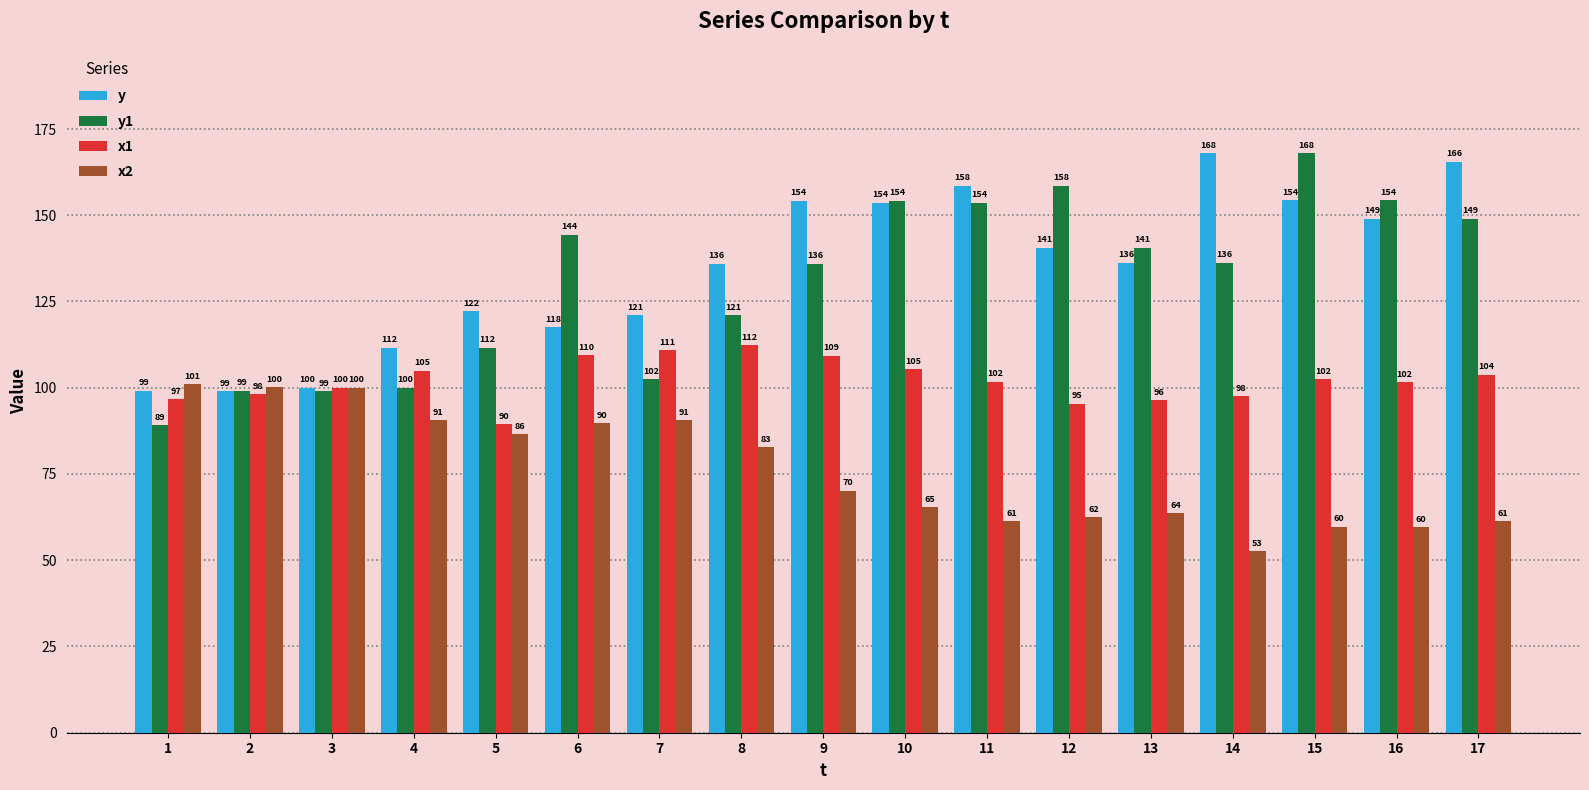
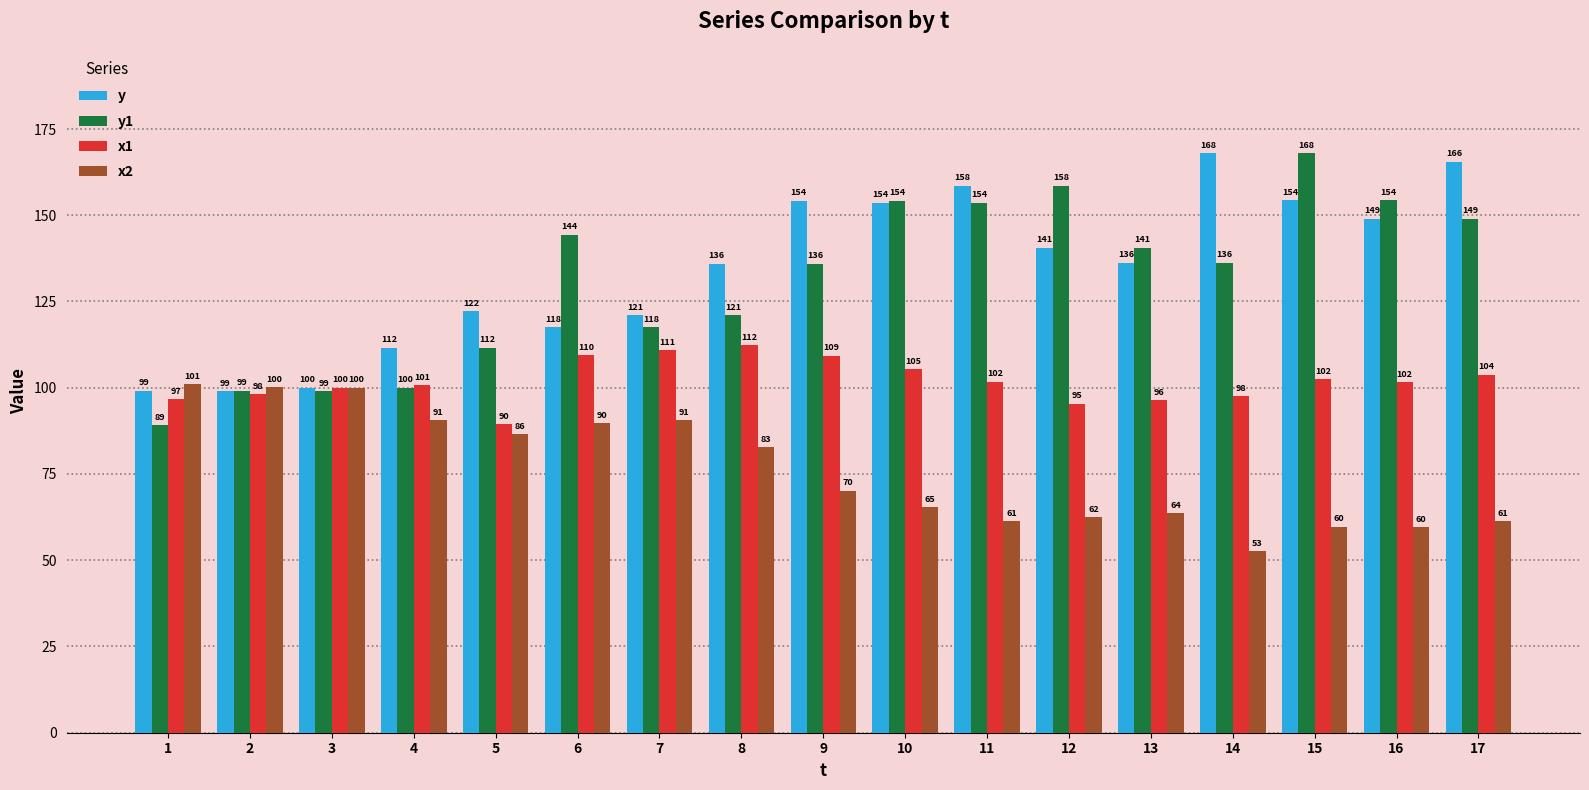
  {
    "y": {
      "1": 99,
      "2": 99,
      "3": 100,
      "4": 112,
      "5": 122,
      "6": 118,
      "7": 121,
      "8": 136,
      "9": 154,
      "10": 154,
      "11": 158,
      "12": 141,
      "13": 136,
      "14": 168,
      "15": 154,
      "16": 149,
      "17": 166
    },
    "y1": {
      "1": 89,
      "2": 99,
      "3": 99,
      "4": 100,
      "5": 112,
      "6": 144,
-     "7": 102,
+     "7": 118,
      "8": 121,
      "9": 136,
      "10": 154,
      "11": 154,
      "12": 158,
      "13": 141,
      "14": 136,
      "15": 168,
      "16": 154,
      "17": 149
    },
    "x1": {
      "1": 97,
      "2": 98,
      "3": 100,
-     "4": 105,
+     "4": 101,
      "5": 90,
      "6": 110,
      "7": 111,
      "8": 112,
      "9": 109,
      "10": 105,
      "11": 102,
      "12": 95,
      "13": 96,
      "14": 98,
      "15": 102,
      "16": 102,
      "17": 104
    },
    "x2": {
      "1": 101,
      "2": 100,
      "3": 100,
      "4": 91,
      "5": 86,
      "6": 90,
      "7": 91,
      "8": 83,
      "9": 70,
      "10": 65,
      "11": 61,
      "12": 62,
      "13": 64,
      "14": 53,
      "15": 60,
      "16": 60,
      "17": 61
    }
  }
